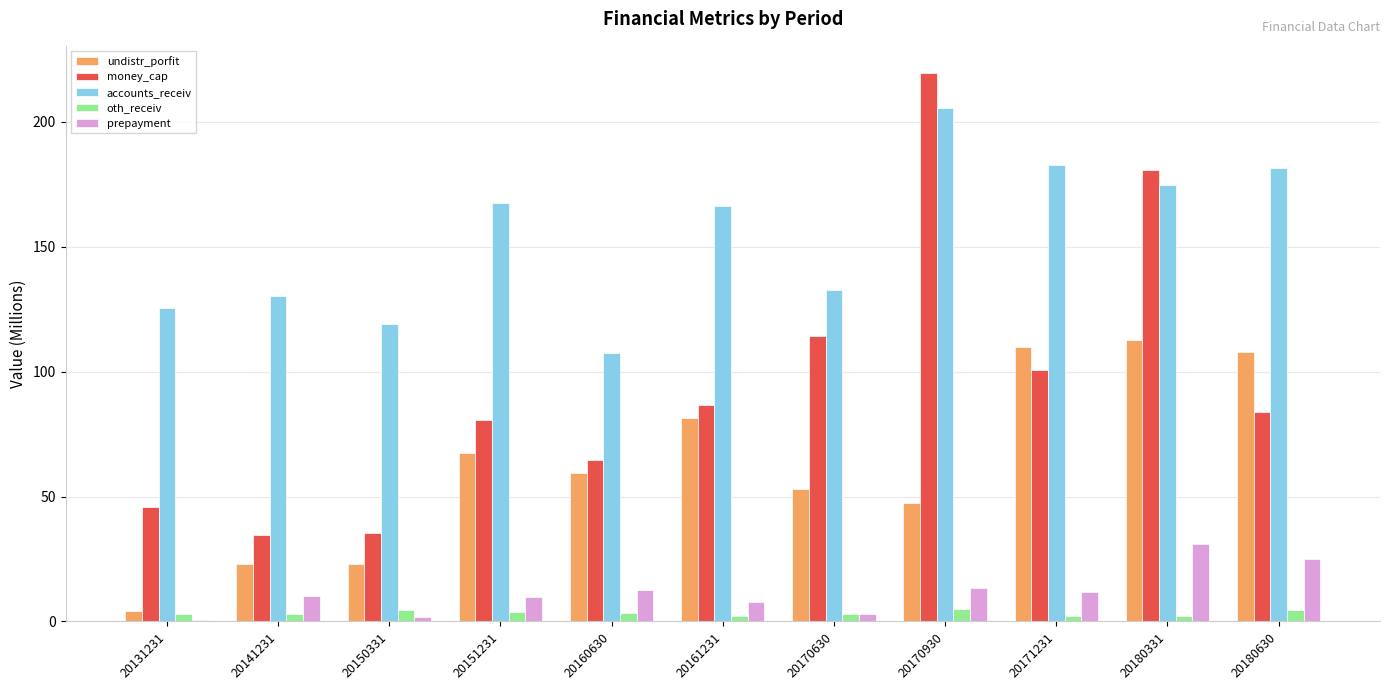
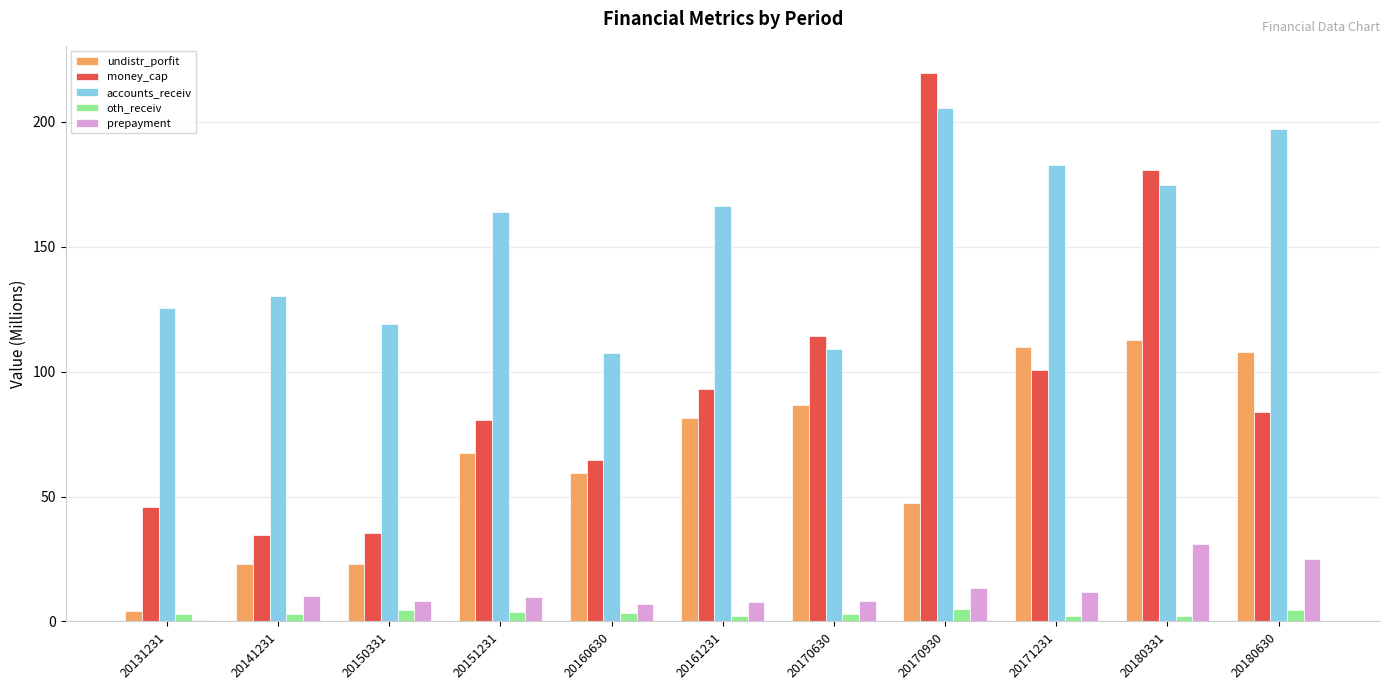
  {
    "undistr_porfit": {
      "20131231": 4,
      "20141231": 23,
      "20150331": 23,
      "20151231": 68,
      "20160630": 59,
      "20161231": 82,
-     "20170630": 53,
+     "20170630": 87,
      "20170930": 47,
      "20171231": 110,
      "20180331": 113,
      "20180630": 108
    },
    "money_cap": {
      "20131231": 46,
      "20141231": 35,
      "20150331": 35,
      "20151231": 81,
      "20160630": 65,
-     "20161231": 87,
+     "20161231": 93,
      "20170630": 114,
      "20170930": 220,
      "20171231": 101,
      "20180331": 181,
      "20180630": 84
    },
    "accounts_receiv": {
      "20131231": 126,
      "20141231": 130,
      "20150331": 119,
-     "20151231": 168,
+     "20151231": 164,
      "20160630": 107,
      "20161231": 166,
-     "20170630": 133,
+     "20170630": 109,
      "20170930": 205,
      "20171231": 183,
      "20180331": 175,
-     "20180630": 182
+     "20180630": 197
    },
    "oth_receiv": {
      "20131231": 3,
      "20141231": 3,
      "20150331": 5,
      "20151231": 4,
      "20160630": 3,
      "20161231": 2,
      "20170630": 3,
      "20170930": 5,
      "20171231": 2,
      "20180331": 2,
      "20180630": 5
    },
    "prepayment": {
      "20141231": 10,
-     "20150331": 2,
+     "20150331": 8,
      "20151231": 10,
-     "20160630": 12,
+     "20160630": 7,
      "20161231": 8,
-     "20170630": 3,
+     "20170630": 8,
      "20170930": 14,
      "20171231": 12,
      "20180331": 31,
      "20180630": 25
    }
  }
